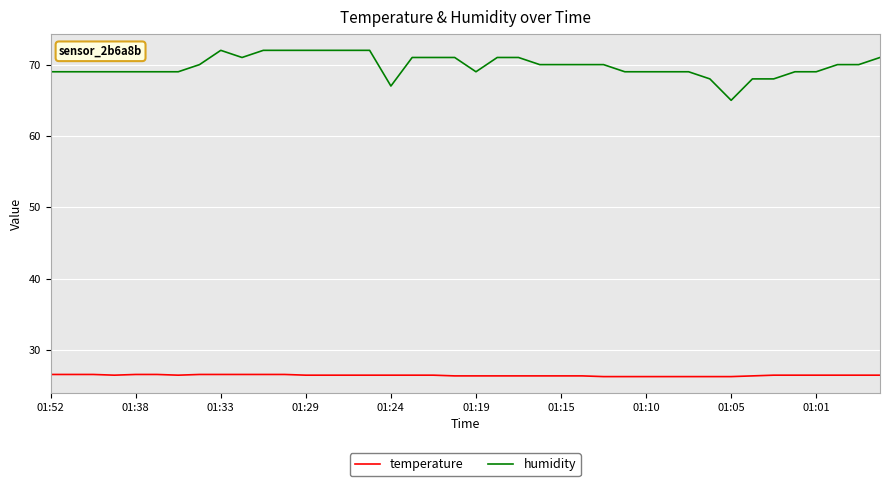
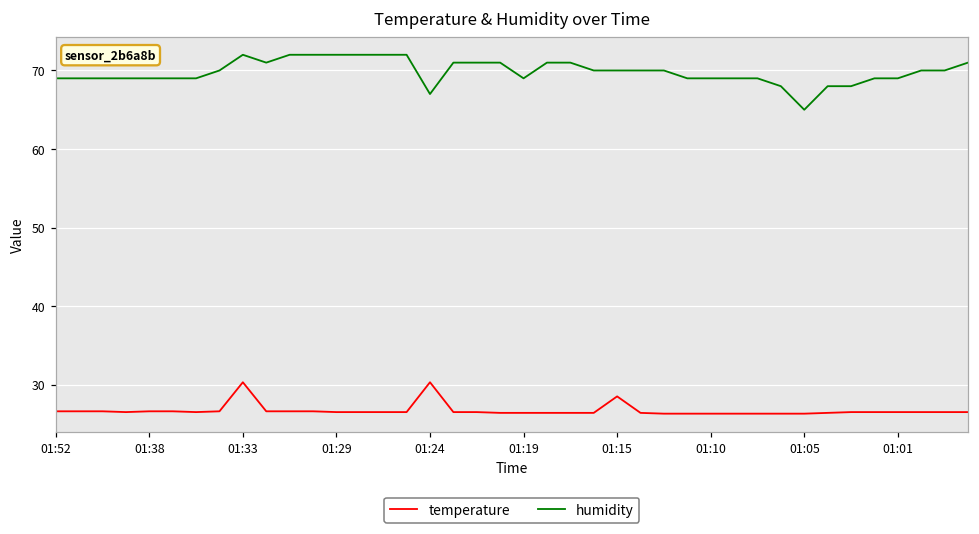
  {
    "temperature": {
      "01:52": 27,
-     "01:33": 27,
+     "01:33": 30,
      "01:29": 27,
-     "01:24": 27,
+     "01:24": 30,
      "01:19": 26,
-     "01:15": 26,
+     "01:15": 29,
      "01:05": 26
    },
    "humidity": {
      "01:52": 69,
      "01:33": 72,
      "01:29": 72,
      "01:24": 67,
      "01:19": 69,
      "01:15": 70,
      "01:05": 65
    }
  }
